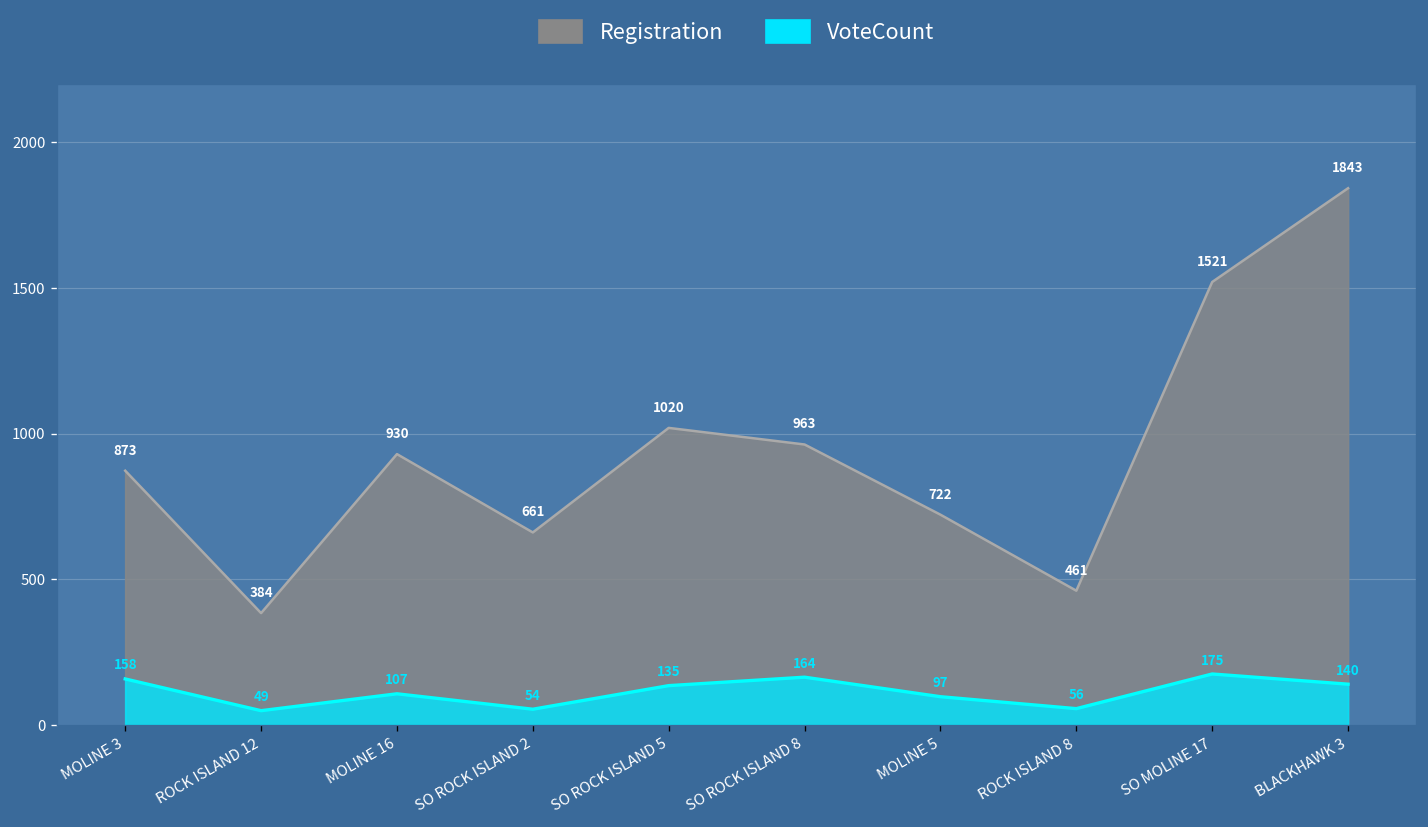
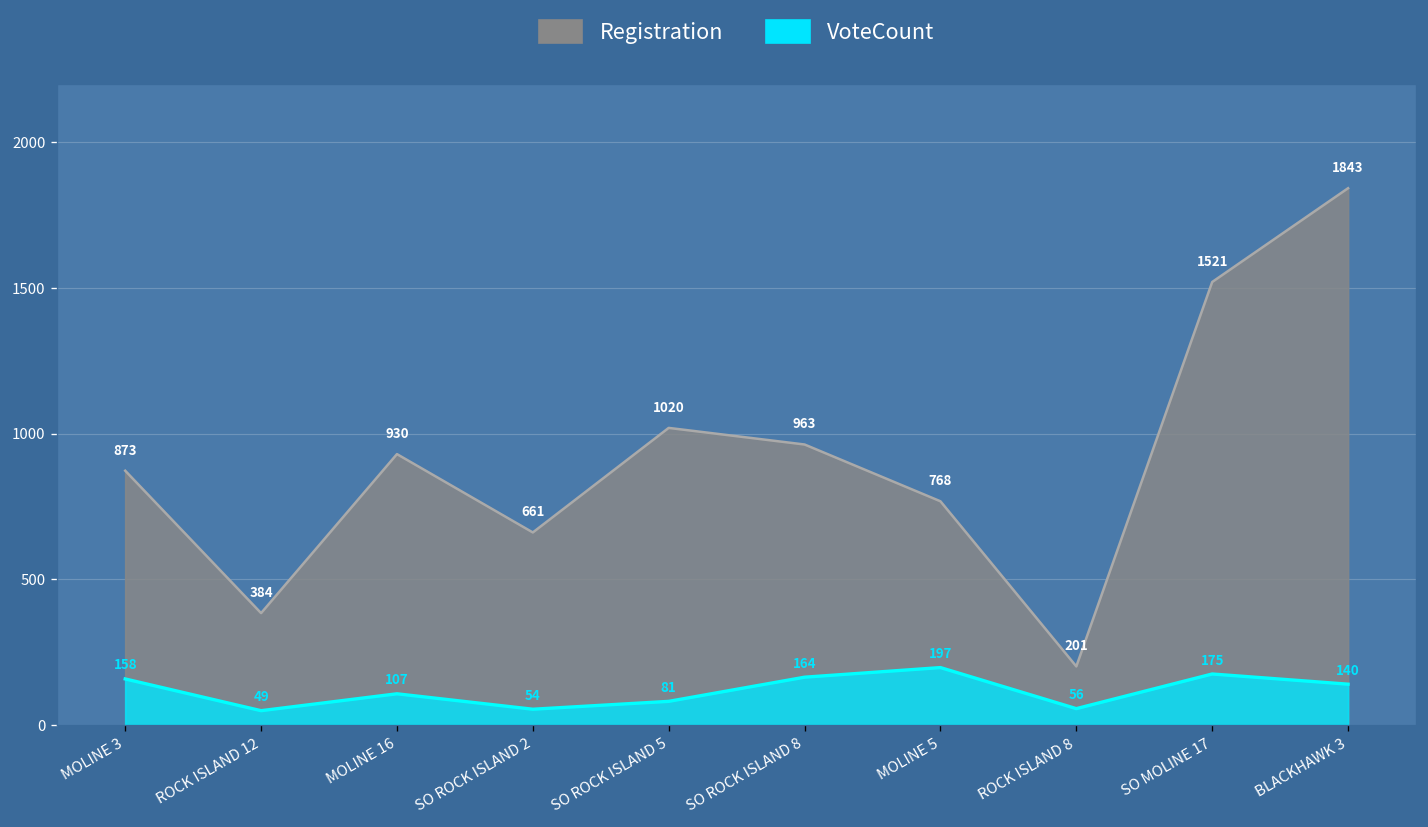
  {
    "Registration": {
      "MOLINE 3": 873,
      "ROCK ISLAND 12": 384,
      "MOLINE 16": 930,
      "SO ROCK ISLAND 2": 661,
      "SO ROCK ISLAND 5": 1020,
      "SO ROCK ISLAND 8": 963,
-     "MOLINE 5": 722,
-     "ROCK ISLAND 8": 461,
+     "MOLINE 5": 768,
+     "ROCK ISLAND 8": 201,
      "SO MOLINE 17": 1521,
      "BLACKHAWK 3": 1843
    },
    "VoteCount": {
      "MOLINE 3": 158,
      "ROCK ISLAND 12": 49,
      "MOLINE 16": 107,
      "SO ROCK ISLAND 2": 54,
-     "SO ROCK ISLAND 5": 135,
+     "SO ROCK ISLAND 5": 81,
      "SO ROCK ISLAND 8": 164,
-     "MOLINE 5": 97,
+     "MOLINE 5": 197,
      "ROCK ISLAND 8": 56,
      "SO MOLINE 17": 175,
      "BLACKHAWK 3": 140
    }
  }
